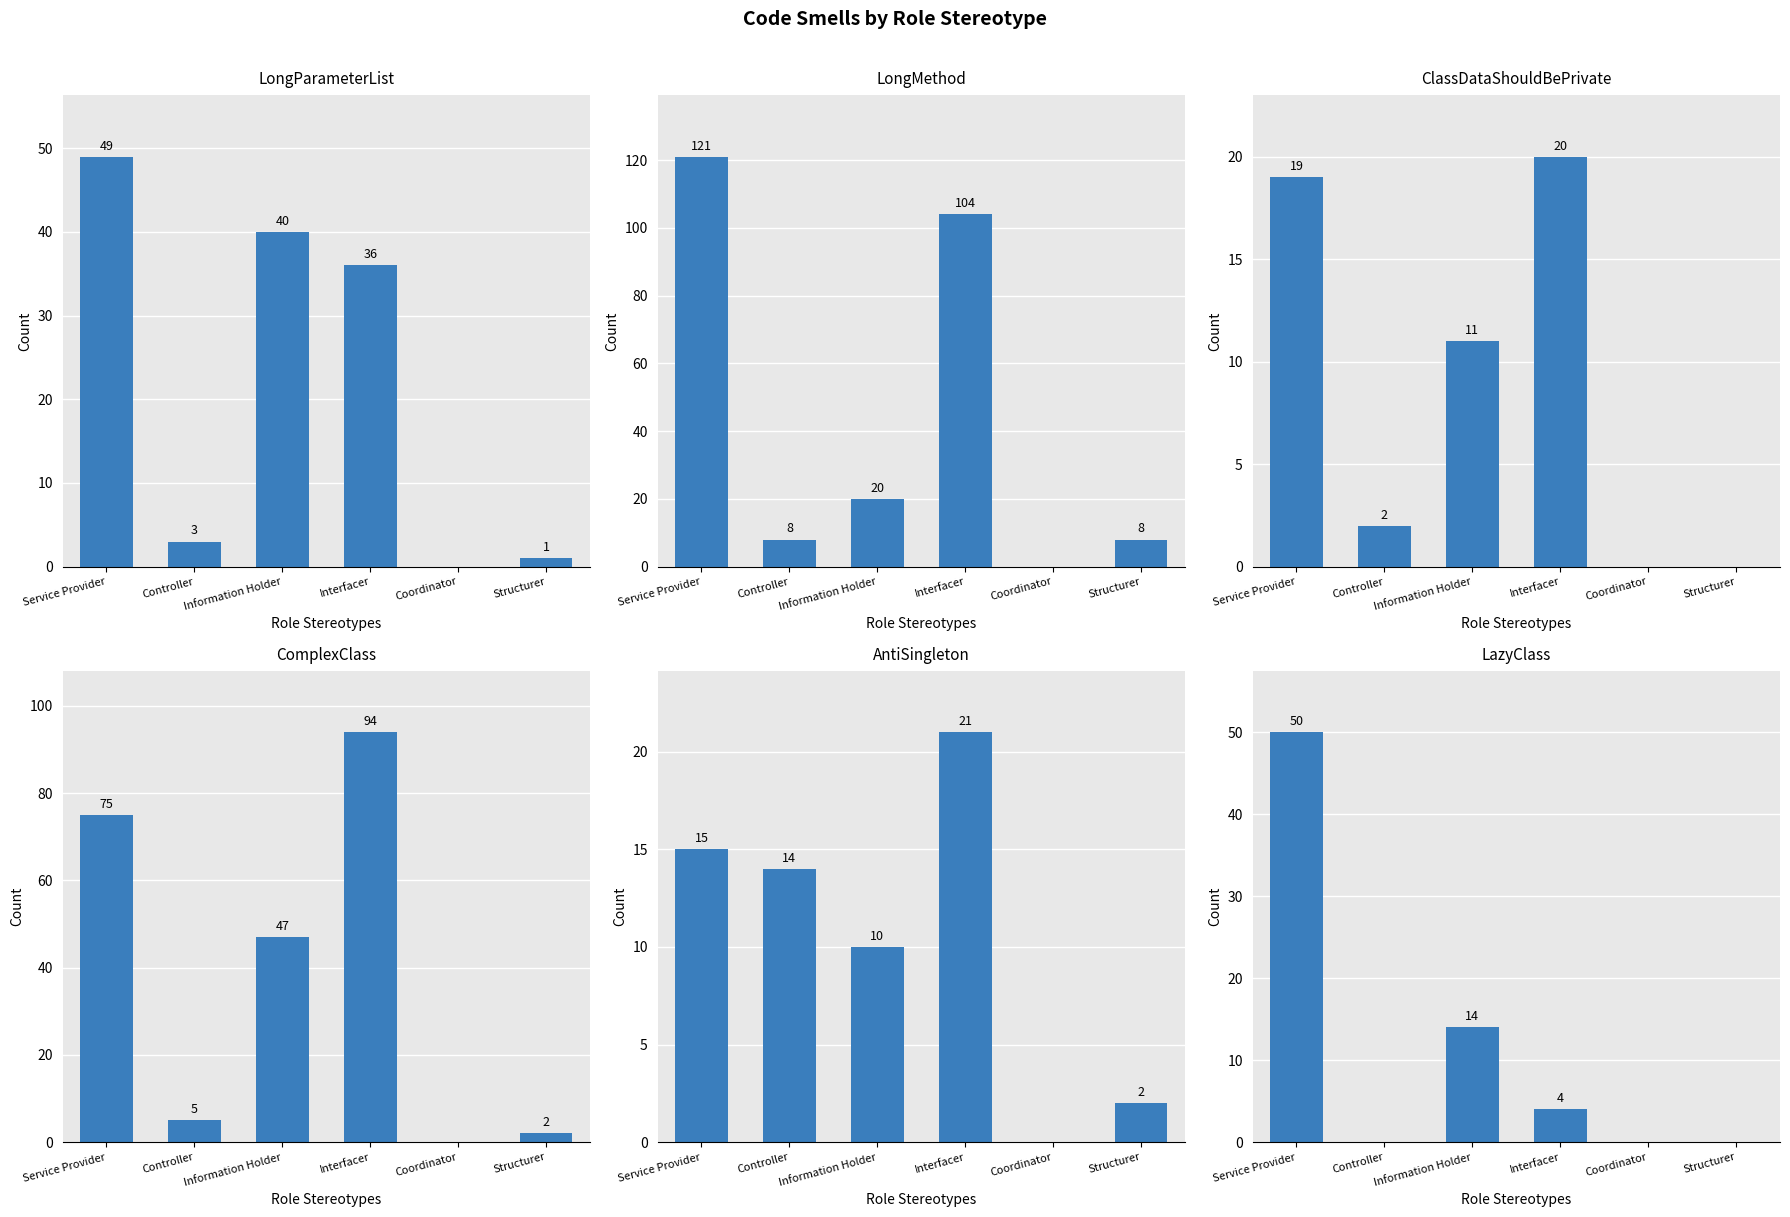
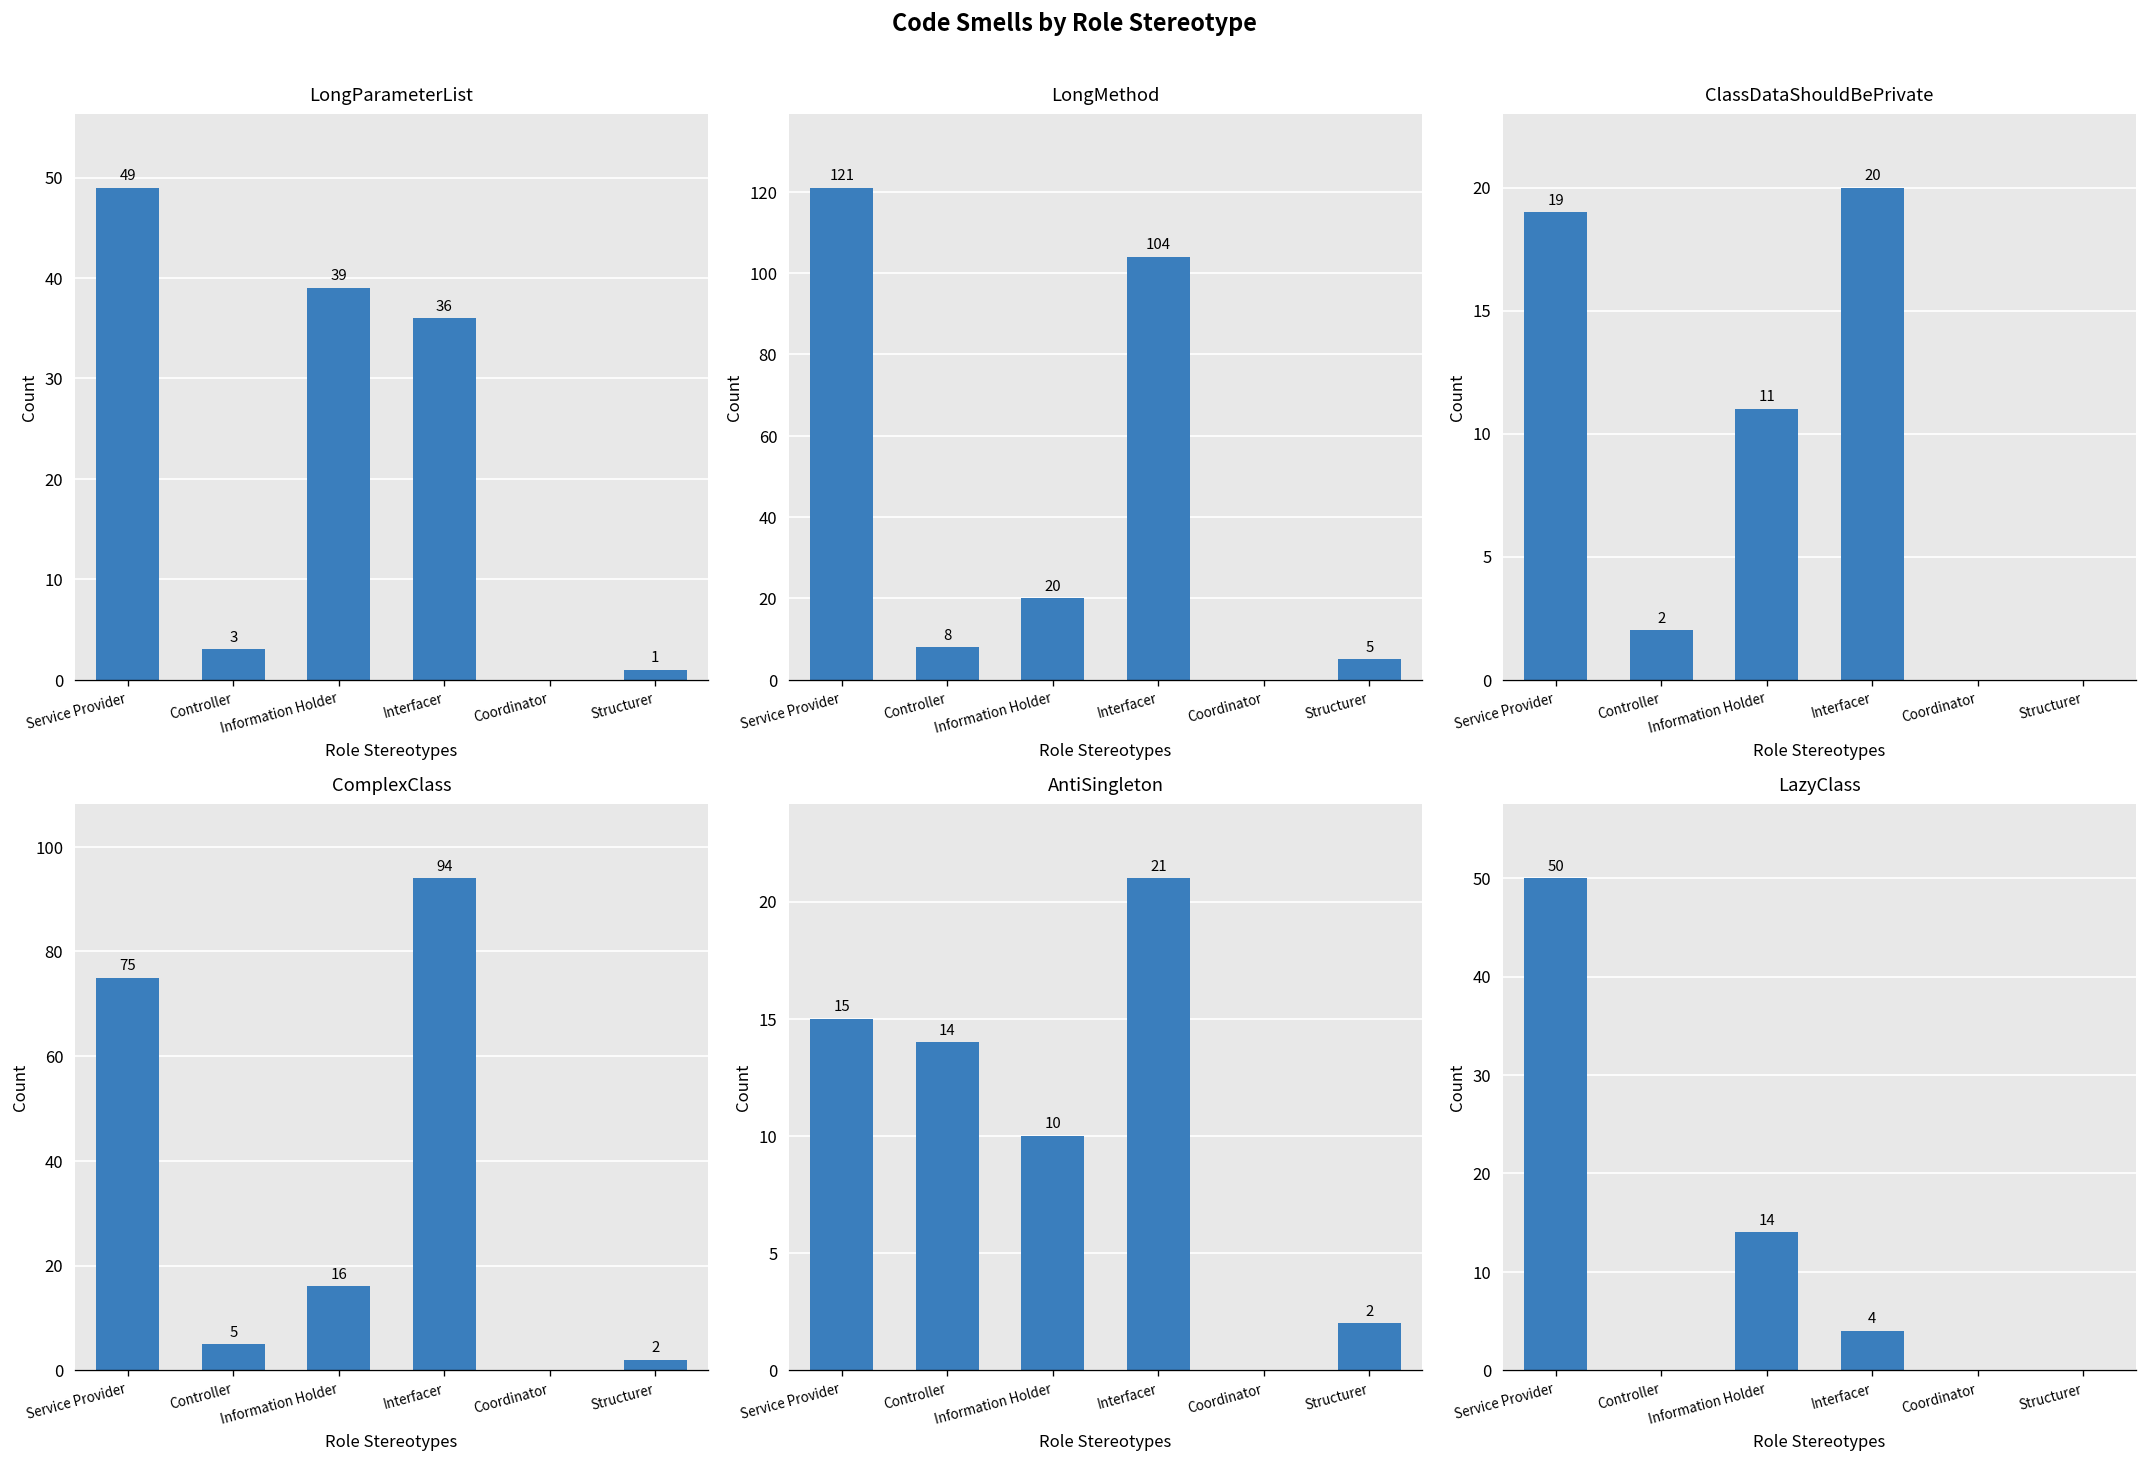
  {
    "LongParameterList": {
      "Service Provider": 49,
      "Controller": 3,
-     "Information Holder": 40,
+     "Information Holder": 39,
      "Interfacer": 36,
      "Structurer": 1
    },
    "LongMethod": {
      "Service Provider": 121,
      "Controller": 8,
      "Information Holder": 20,
      "Interfacer": 104,
-     "Structurer": 8
+     "Structurer": 5
    },
    "ClassDataShouldBePrivate": {
      "Service Provider": 19,
      "Controller": 2,
      "Information Holder": 11,
      "Interfacer": 20
    },
    "ComplexClass": {
      "Service Provider": 75,
      "Controller": 5,
-     "Information Holder": 47,
+     "Information Holder": 16,
      "Interfacer": 94,
      "Structurer": 2
    },
    "AntiSingleton": {
      "Service Provider": 15,
      "Controller": 14,
      "Information Holder": 10,
      "Interfacer": 21,
      "Structurer": 2
    },
    "LazyClass": {
      "Service Provider": 50,
      "Information Holder": 14,
      "Interfacer": 4
    }
  }
